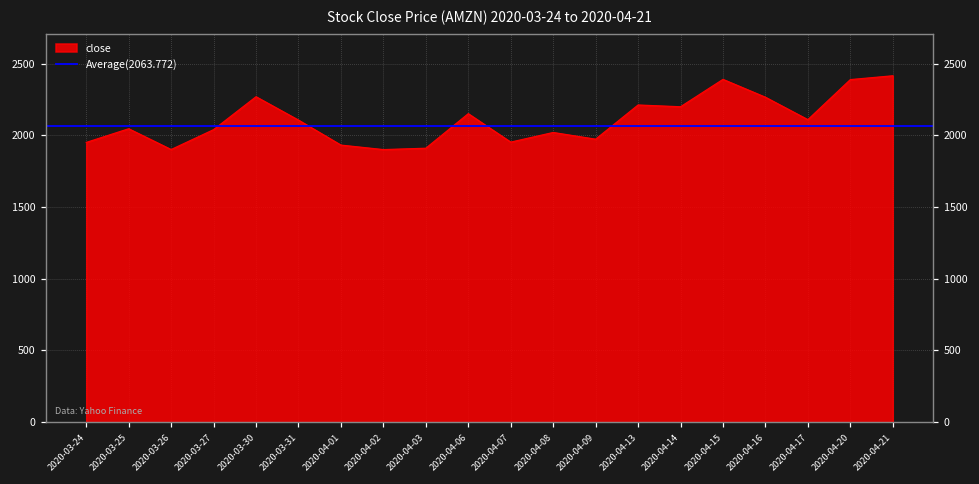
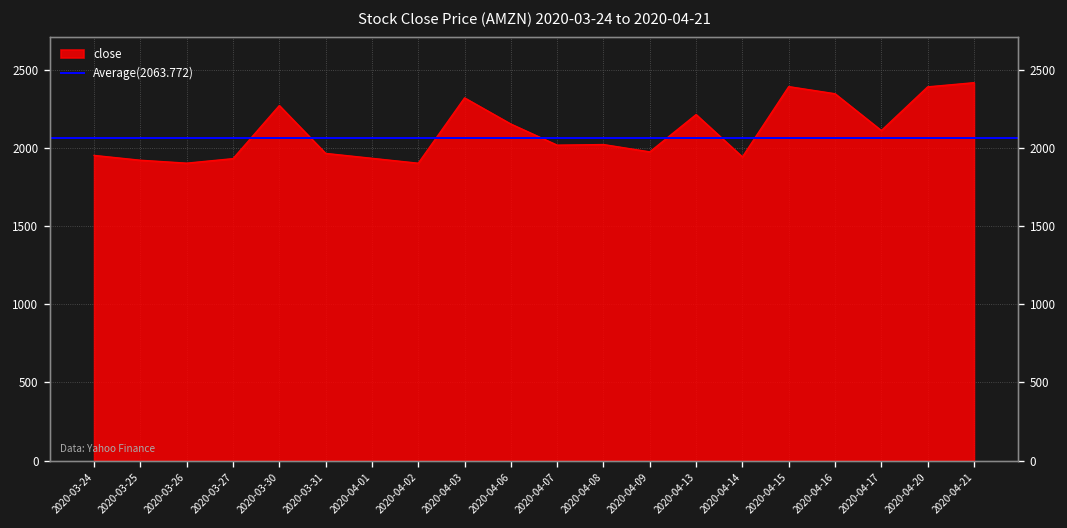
  {
    "2020-03-24": 1950,
-   "2020-03-25": 2050,
+   "2020-03-25": 1920,
    "2020-03-26": 1900,
-   "2020-03-27": 2040,
+   "2020-03-27": 1930,
    "2020-03-30": 2270,
-   "2020-03-31": 2110,
+   "2020-03-31": 1960,
    "2020-04-01": 1930,
    "2020-04-02": 1900,
-   "2020-04-03": 1910,
+   "2020-04-03": 2320,
    "2020-04-06": 2150,
-   "2020-04-07": 1950,
+   "2020-04-07": 2020,
    "2020-04-08": 2020,
    "2020-04-09": 1970,
    "2020-04-13": 2210,
-   "2020-04-14": 2200,
+   "2020-04-14": 1940,
    "2020-04-15": 2390,
-   "2020-04-16": 2270,
+   "2020-04-16": 2350,
    "2020-04-17": 2110,
    "2020-04-20": 2390,
    "2020-04-21": 2420
  }
